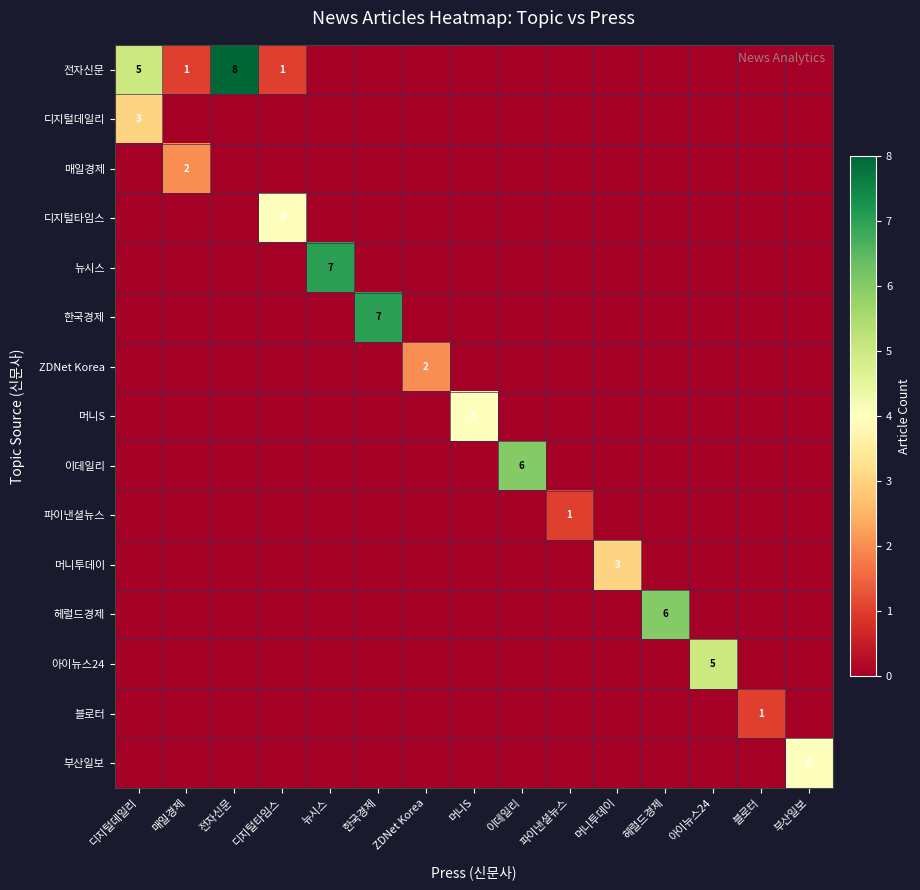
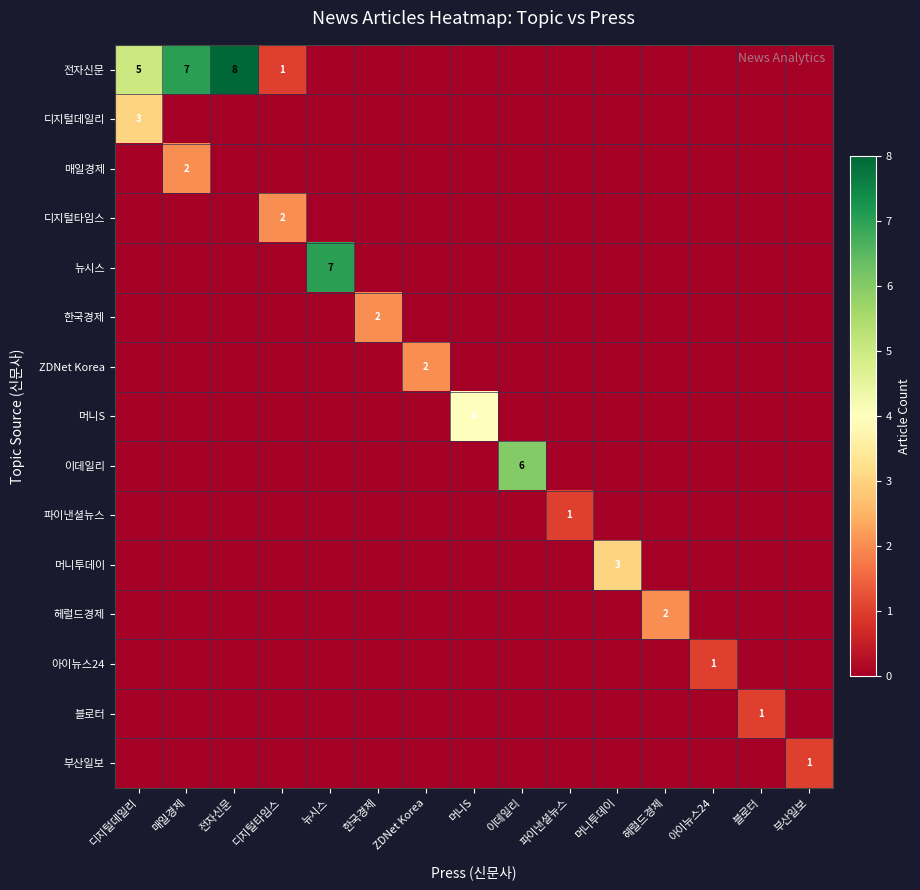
  {
    "전자신문": {
      "디지털데일리": 5,
-     "매일경제": 1,
+     "매일경제": 7,
      "전자신문": 8,
      "디지털타임스": 1
    },
    "디지털데일리": {
      "디지털데일리": 3
    },
    "매일경제": {
      "매일경제": 2
    },
    "디지털타임스": {
-     "디지털타임스": 4
+     "디지털타임스": 2
    },
    "뉴시스": {
      "뉴시스": 7
    },
    "한국경제": {
-     "한국경제": 7
+     "한국경제": 2
    },
    "ZDNet Korea": {
      "ZDNet Korea": 2
    },
    "머니S": {
      "머니S": 4
    },
    "이데일리": {
      "이데일리": 6
    },
    "파이낸셜뉴스": {
      "파이낸셜뉴스": 1
    },
    "머니투데이": {
      "머니투데이": 3
    },
    "헤럴드경제": {
-     "헤럴드경제": 6
+     "헤럴드경제": 2
    },
    "아이뉴스24": {
-     "아이뉴스24": 5
+     "아이뉴스24": 1
    },
    "블로터": {
      "블로터": 1
    },
    "부산일보": {
-     "부산일보": 4
+     "부산일보": 1
    }
  }
